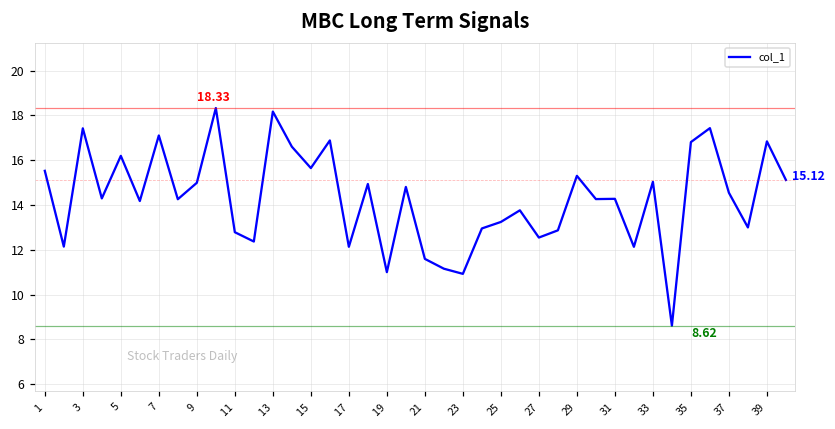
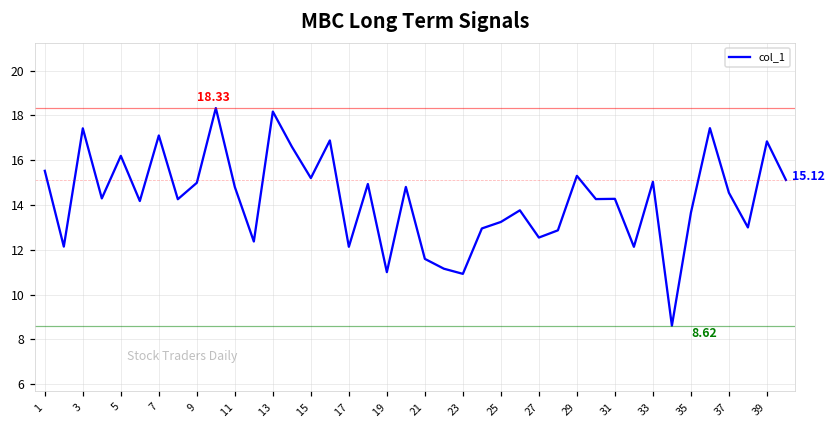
  {
    "1": 15.5,
    "3": 17.4,
    "5": 16.2,
    "7": 17.1,
    "9": 15.0,
-   "11": 12.8,
+   "11": 14.8,
    "13": 18.2,
-   "15": 15.6,
+   "15": 15.2,
    "17": 12.1,
    "19": 11.0,
    "21": 11.6,
    "23": 10.9,
    "25": 13.2,
    "27": 12.5,
    "29": 15.3,
    "31": 14.3,
    "33": 15.0,
-   "35": 16.8,
+   "35": 13.7,
    "37": 14.5,
    "39": 16.8
  }
